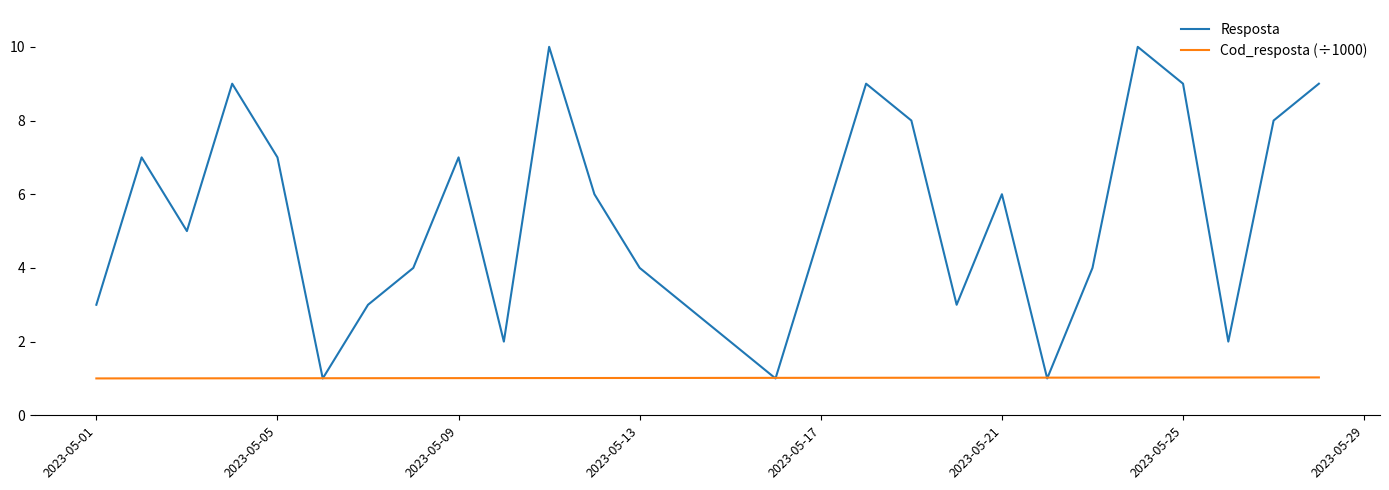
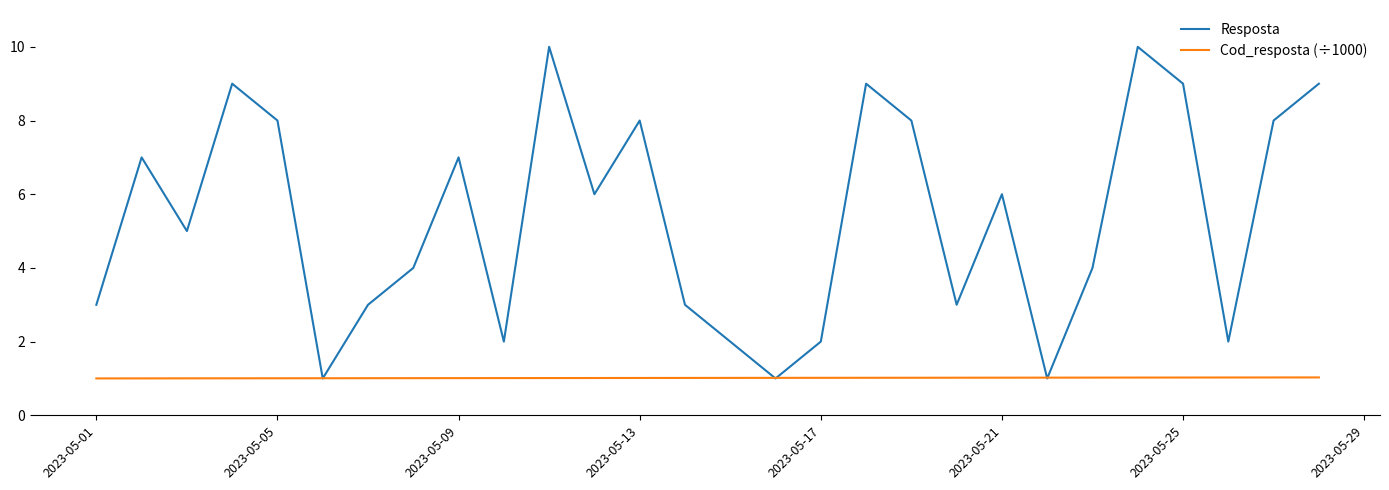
  {
    "Resposta": {
      "2023-05-01": 3,
-     "2023-05-05": 7,
+     "2023-05-05": 8,
      "2023-05-09": 7,
-     "2023-05-13": 4,
-     "2023-05-17": 5,
+     "2023-05-13": 8,
+     "2023-05-17": 2,
      "2023-05-21": 6,
      "2023-05-25": 9
    },
    "Cod_resposta (÷1000)": {
      "2023-05-01": 1,
      "2023-05-05": 1,
      "2023-05-09": 1,
      "2023-05-13": 1,
      "2023-05-17": 1,
      "2023-05-21": 1,
      "2023-05-25": 1
    }
  }
